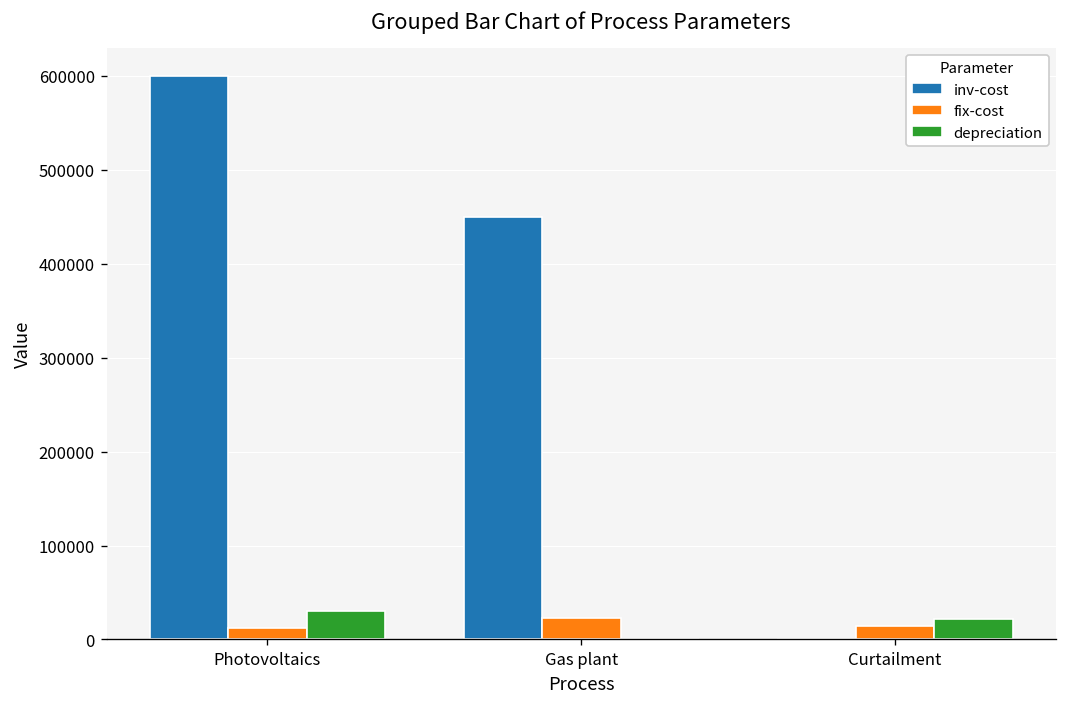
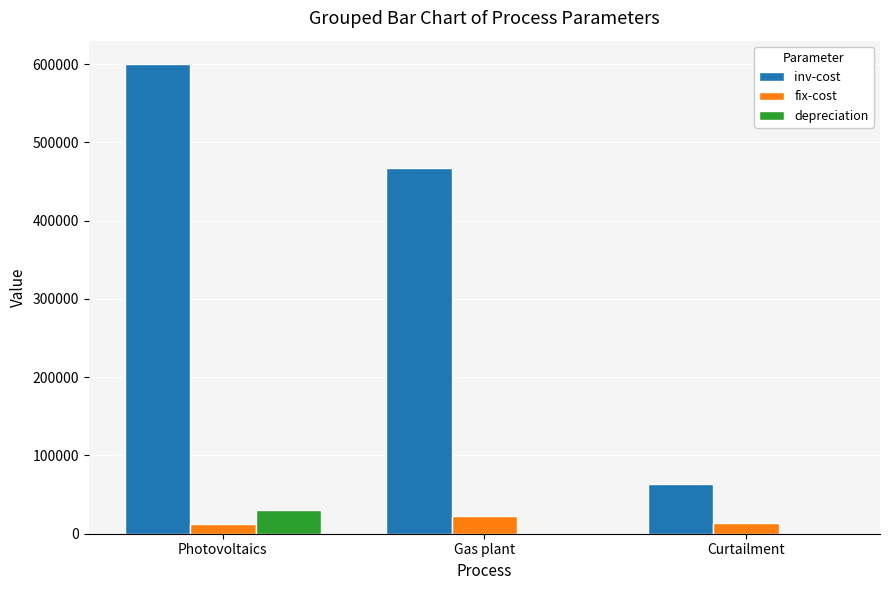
  {
    "inv-cost": {
      "Photovoltaics": 600000,
-     "Gas plant": 450000,
-     "Curtailment": 0
+     "Gas plant": 470000,
+     "Curtailment": 60000
    },
    "fix-cost": {
      "Photovoltaics": 10000,
      "Gas plant": 20000,
      "Curtailment": 10000
    },
    "depreciation": {
      "Photovoltaics": 30000,
-     "Curtailment": 20000
+     "Curtailment": 0
    }
  }
